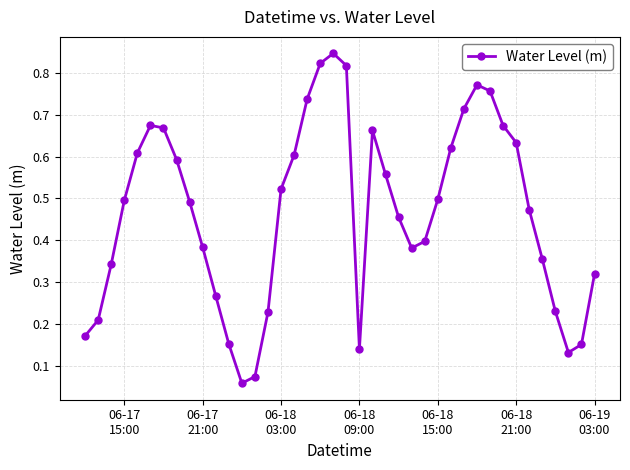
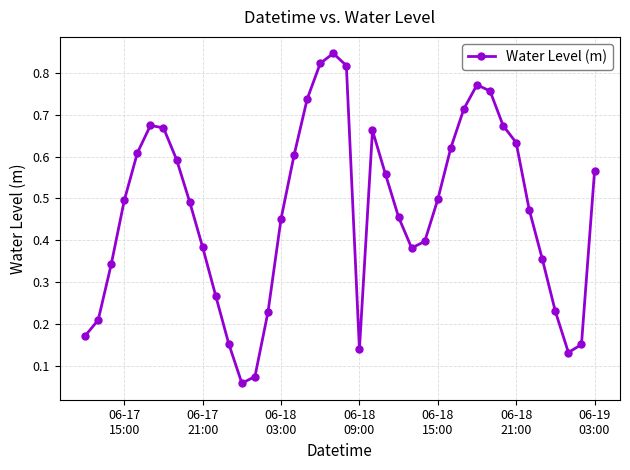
  {
    "06-17 15:00": 0.50,
    "06-17 21:00": 0.38,
-   "06-18 03:00": 0.52,
+   "06-18 03:00": 0.45,
    "06-18 09:00": 0.14,
    "06-18 15:00": 0.50,
    "06-18 21:00": 0.63,
-   "06-19 03:00": 0.32
+   "06-19 03:00": 0.56
  }
